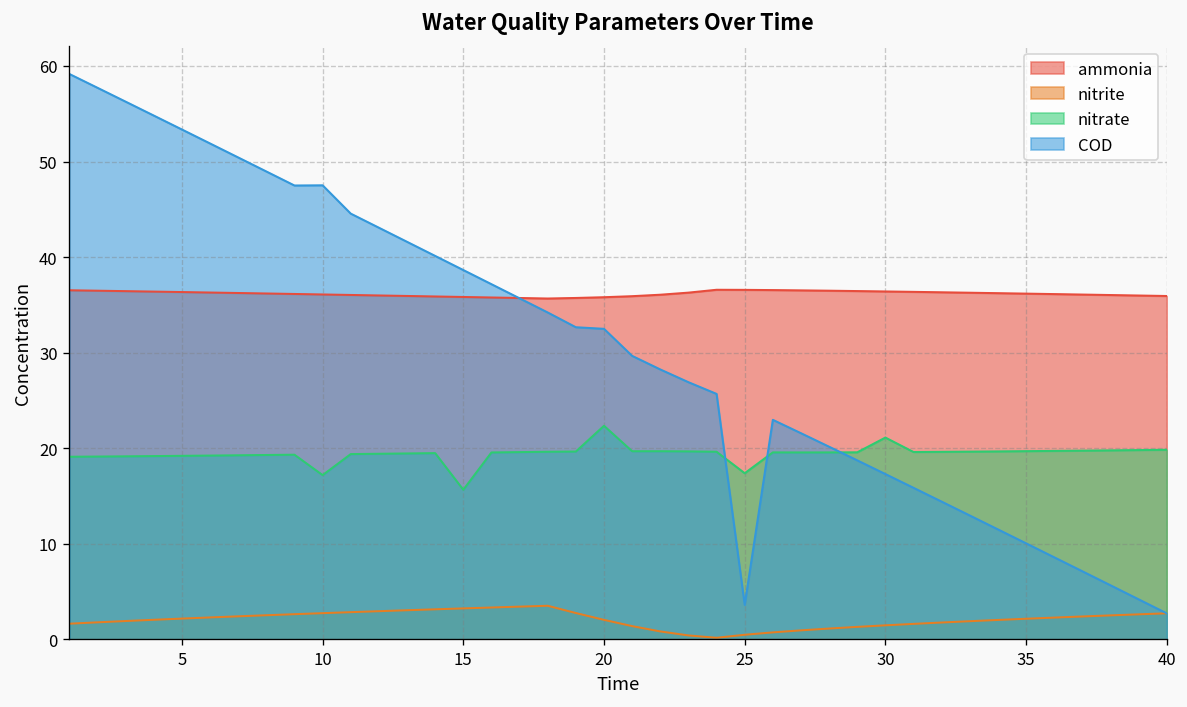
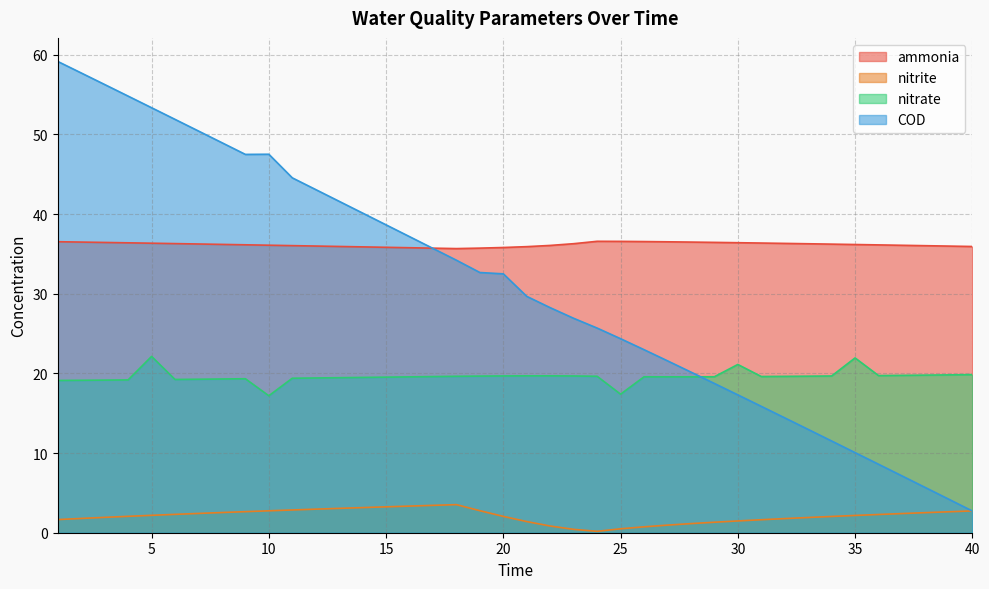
  {
    "nitrate": {
-     "5": 19,
+     "5": 22,
      "10": 17,
-     "15": 16,
-     "20": 22,
+     "15": 20,
+     "20": 20,
      "25": 17,
      "30": 21,
-     "35": 20,
+     "35": 22,
      "40": 20
    },
    "COD": {
      "5": 53,
      "10": 48,
      "15": 39,
      "20": 33,
-     "25": 4,
+     "25": 24,
      "30": 17,
      "35": 10
    }
  }
